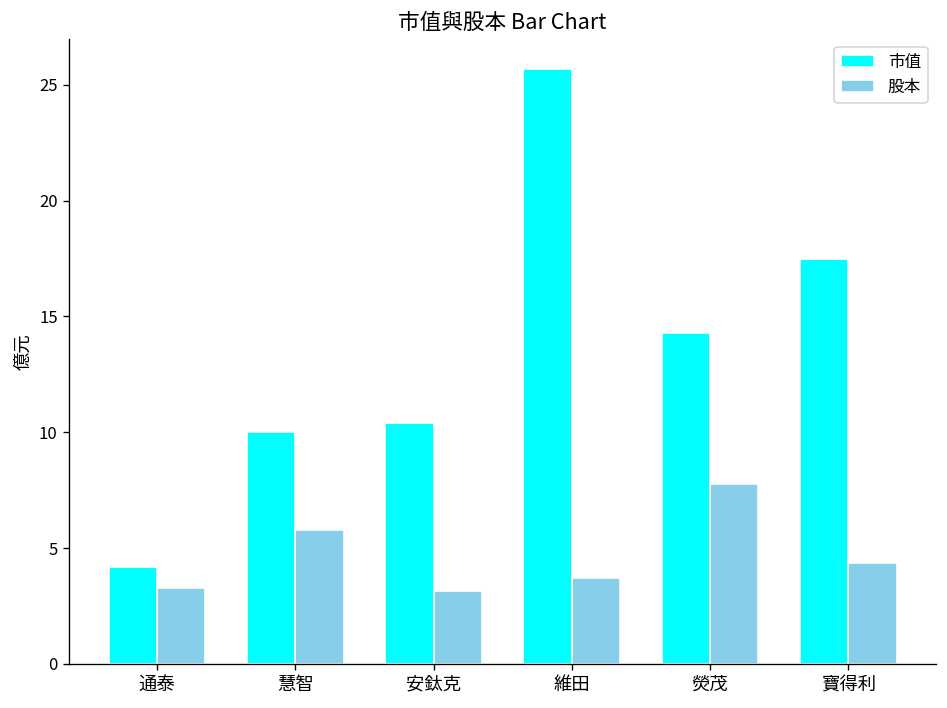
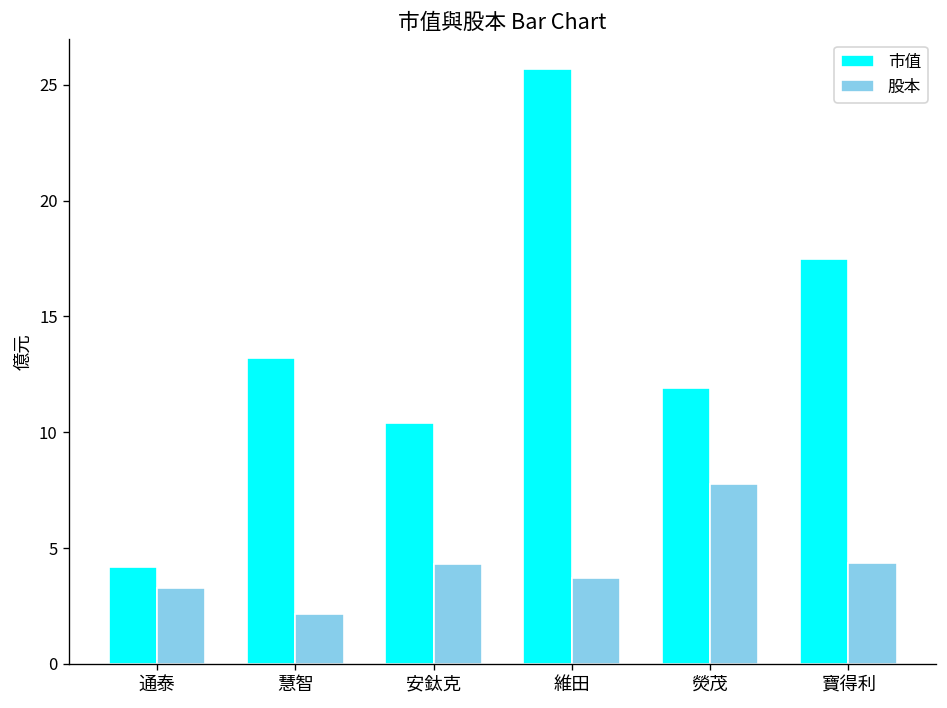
  {
    "市值": {
      "通泰": 4.2,
-     "慧智": 10.0,
+     "慧智": 13.2,
      "安鈦克": 10.4,
      "維田": 25.7,
-     "熒茂": 14.3,
+     "熒茂": 11.9,
      "寶得利": 17.5
    },
    "股本": {
      "通泰": 3.3,
-     "慧智": 5.8,
-     "安鈦克": 3.2,
+     "慧智": 2.1,
+     "安鈦克": 4.3,
      "維田": 3.7,
      "熒茂": 7.8,
      "寶得利": 4.4
    }
  }
